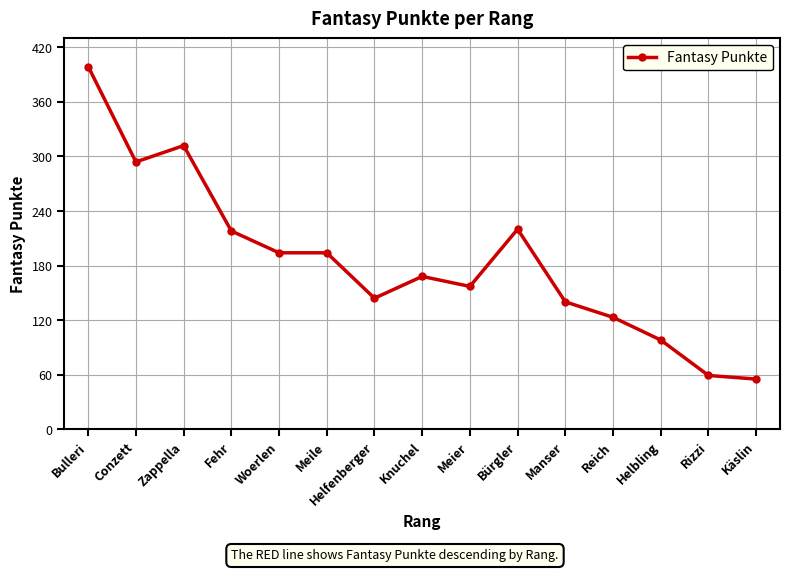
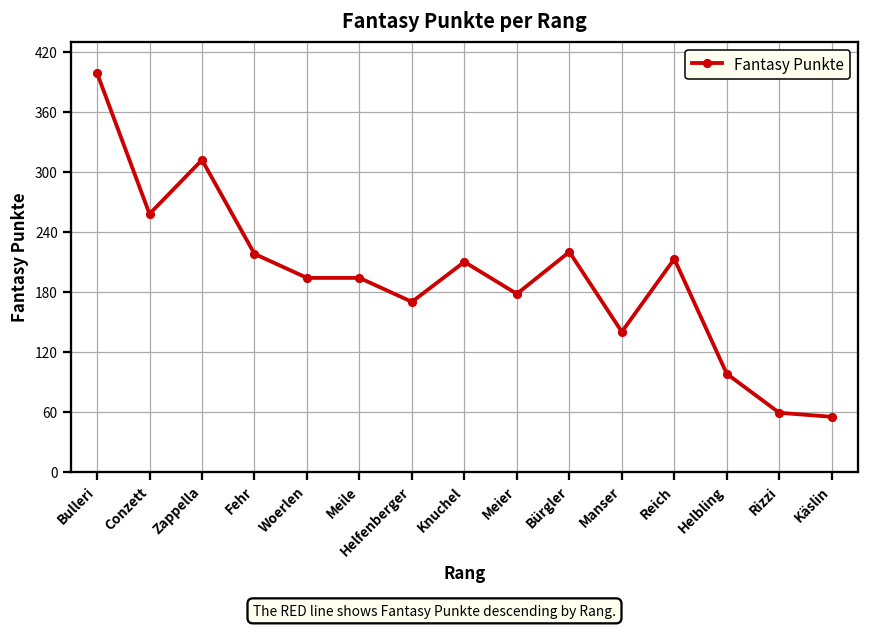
  {
    "Bulleri": 400,
-   "Conzett": 290,
+   "Conzett": 260,
    "Zappella": 310,
    "Fehr": 220,
    "Woerlen": 190,
    "Meile": 190,
-   "Helfenberger": 140,
-   "Knuchel": 170,
-   "Meier": 160,
+   "Helfenberger": 170,
+   "Knuchel": 210,
+   "Meier": 180,
    "Bürgler": 220,
    "Manser": 140,
-   "Reich": 120,
+   "Reich": 210,
    "Helbling": 100,
    "Rizzi": 60,
    "Käslin": 60
  }
